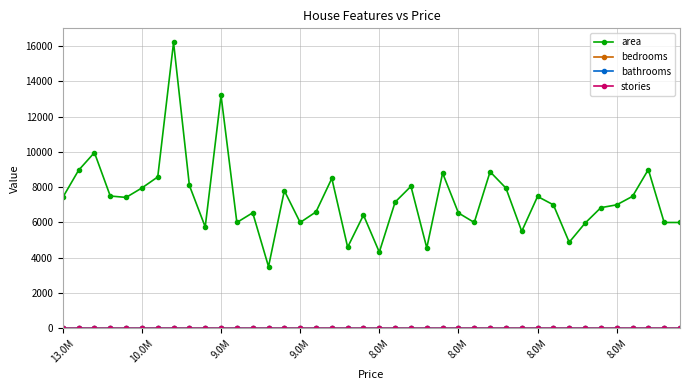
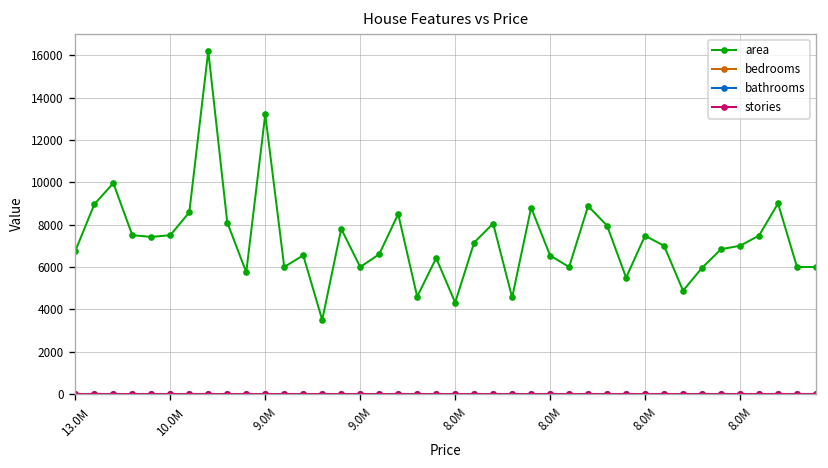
  {
    "area": {
-     "13.0M": 7400,
-     "10.0M": 8000
+     "13.0M": 6800,
+     "10.0M": 7500
    },
    "stories": {
      "13.0M": 0,
      "10.0M": 0
    }
  }
